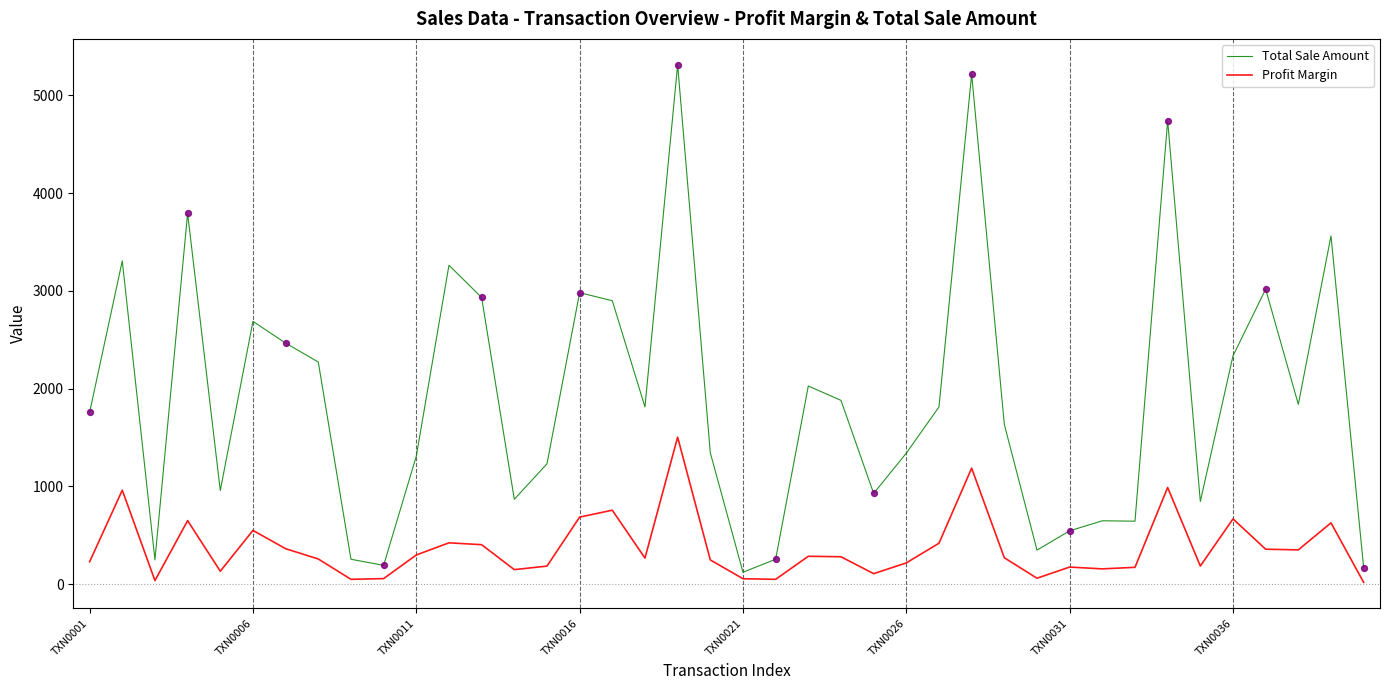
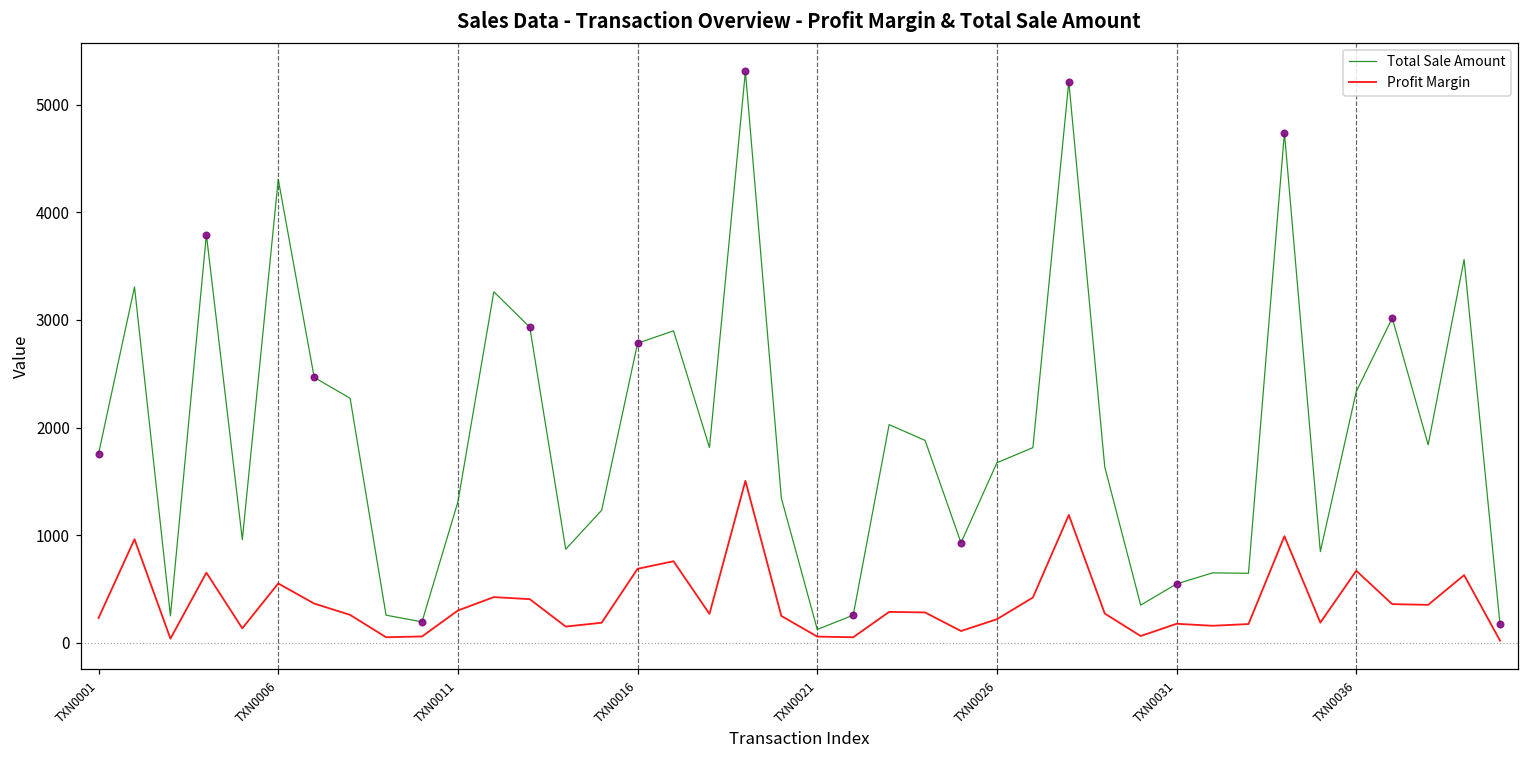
  {
    "Total Sale Amount": {
-     "TXN0006": 2700,
+     "TXN0006": 4300,
      "TXN0011": 1300,
-     "TXN0016": 3000,
+     "TXN0016": 2800,
      "TXN0021": 100,
-     "TXN0026": 1300,
+     "TXN0026": 1700,
      "TXN0036": 2300
    },
    "Profit Margin": {
      "TXN0001": 200,
      "TXN0006": 500,
      "TXN0011": 300,
      "TXN0016": 700,
      "TXN0021": 100,
      "TXN0026": 200,
      "TXN0031": 200,
      "TXN0036": 700
    }
  }
